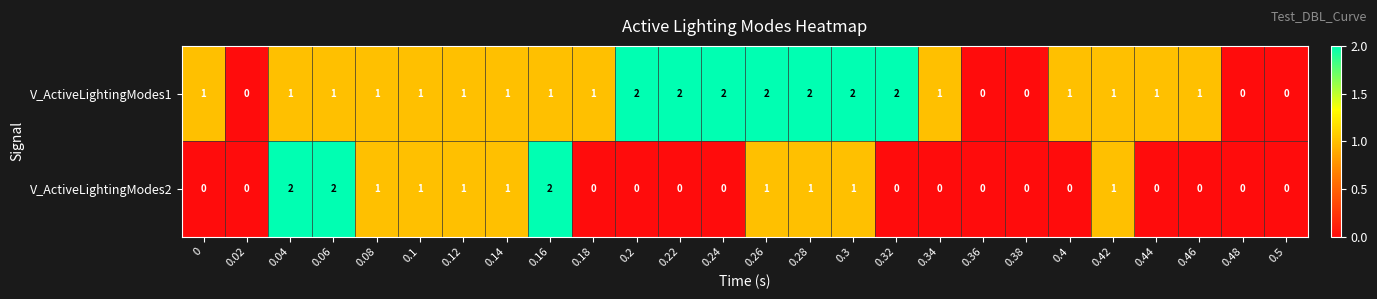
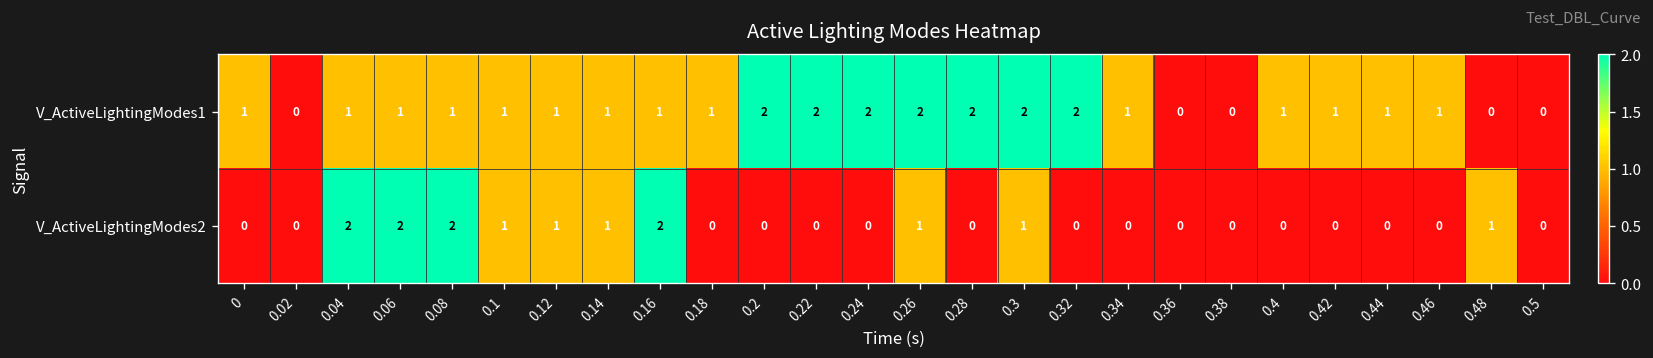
  {
    "V_ActiveLightingModes1": {
      "0": 1,
      "0.02": 0,
      "0.04": 1,
      "0.06": 1,
      "0.08": 1,
      "0.1": 1,
      "0.12": 1,
      "0.14": 1,
      "0.16": 1,
      "0.18": 1,
      "0.2": 2,
      "0.22": 2,
      "0.24": 2,
      "0.26": 2,
      "0.28": 2,
      "0.3": 2,
      "0.32": 2,
      "0.34": 1,
      "0.36": 0,
      "0.38": 0,
      "0.4": 1,
      "0.42": 1,
      "0.44": 1,
      "0.46": 1,
      "0.48": 0,
      "0.5": 0
    },
    "V_ActiveLightingModes2": {
      "0": 0,
      "0.02": 0,
      "0.04": 2,
      "0.06": 2,
-     "0.08": 1,
+     "0.08": 2,
      "0.1": 1,
      "0.12": 1,
      "0.14": 1,
      "0.16": 2,
      "0.18": 0,
      "0.2": 0,
      "0.22": 0,
      "0.24": 0,
      "0.26": 1,
-     "0.28": 1,
+     "0.28": 0,
      "0.3": 1,
      "0.32": 0,
      "0.34": 0,
      "0.36": 0,
      "0.38": 0,
      "0.4": 0,
-     "0.42": 1,
+     "0.42": 0,
      "0.44": 0,
      "0.46": 0,
-     "0.48": 0,
+     "0.48": 1,
      "0.5": 0
    }
  }
